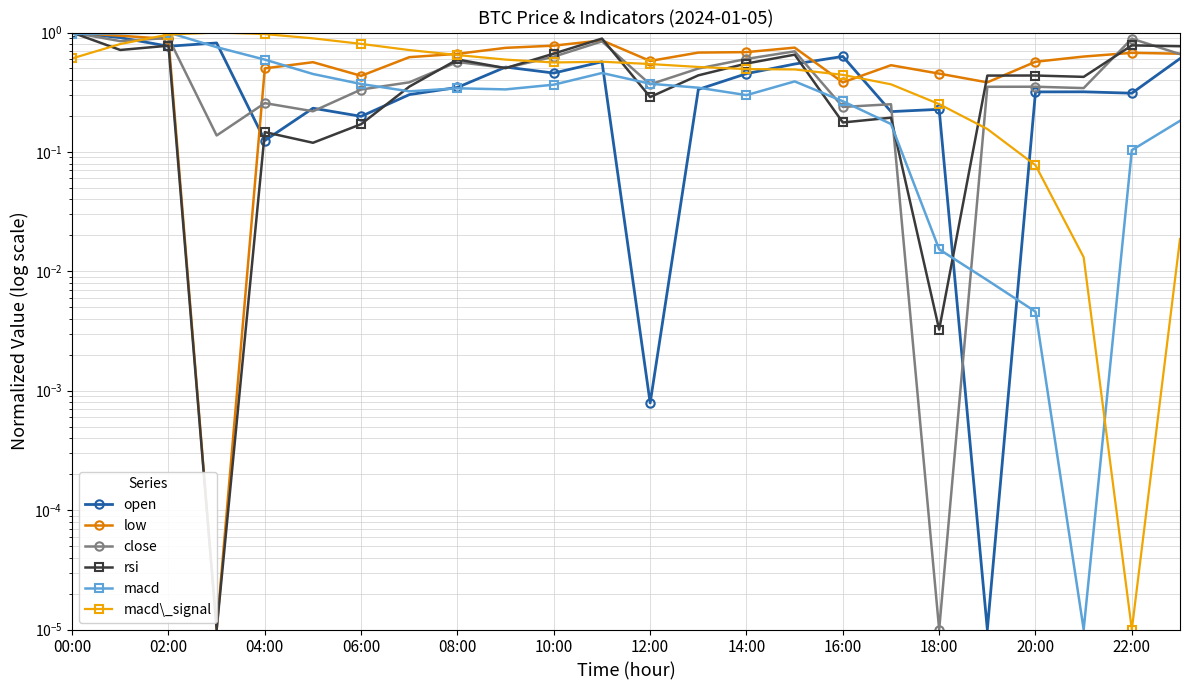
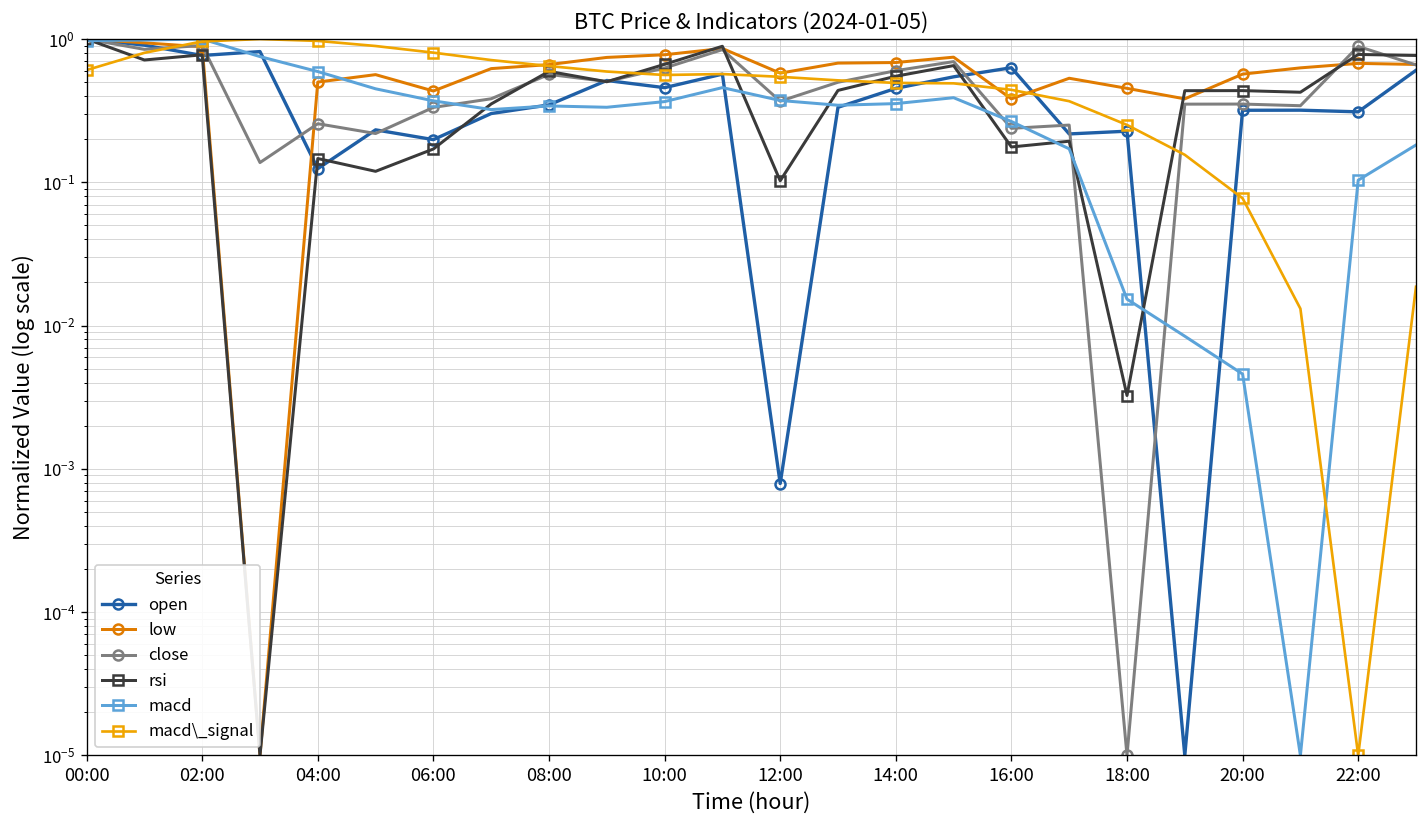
  {
    "open": {
      "04:00": 0.12,
      "06:00": 0.20,
      "10:00": 0.46,
      "12:00": 0.0008,
      "14:00": 0.45,
      "16:00": 0.6,
      "18:00": 0.23,
      "20:00": 0.32,
      "22:00": 0.31
    },
    "close": {
      "04:00": 0.26,
      "06:00": 0.33,
      "10:00": 0.6,
      "14:00": 0.6,
      "16:00": 0.24,
      "18:00": 0.000010,
      "20:00": 0.35,
      "22:00": 0.9
    },
    "rsi": {
      "04:00": 0.15,
      "06:00": 0.17,
      "10:00": 0.7,
-     "12:00": 0.29,
+     "12:00": 0.10,
      "14:00": 0.6,
      "16:00": 0.18,
      "18:00": 0.0033,
      "20:00": 0.44,
      "22:00": 0.8
    },
    "macd": {
      "04:00": 0.6,
      "06:00": 0.37,
      "10:00": 0.37,
-     "14:00": 0.30,
+     "14:00": 0.35,
      "16:00": 0.27,
      "18:00": 0.015,
      "20:00": 0.0046,
      "22:00": 0.10
    }
  }
